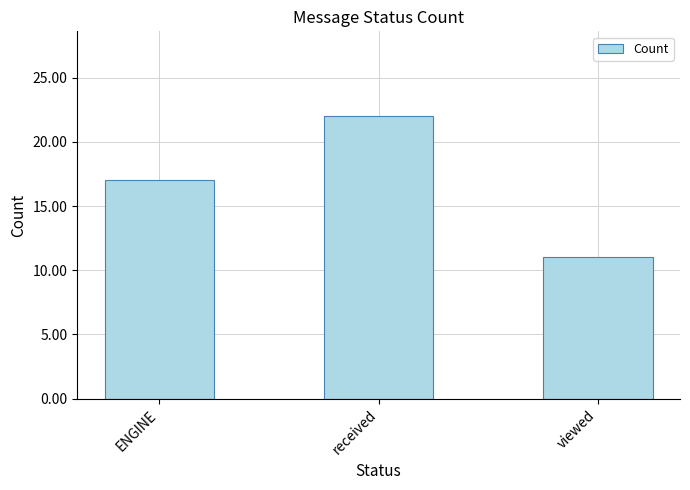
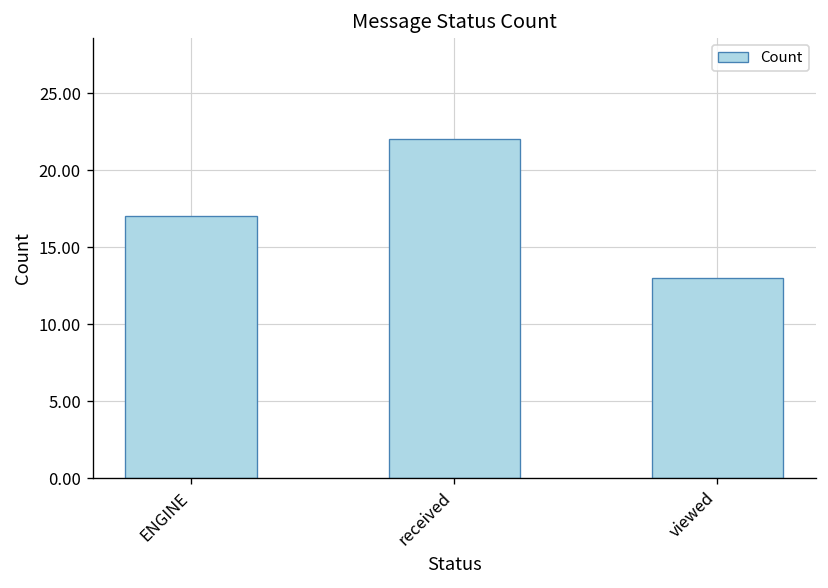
  {
    "ENGINE": 17,
    "received": 22,
-   "viewed": 11
+   "viewed": 13
  }
